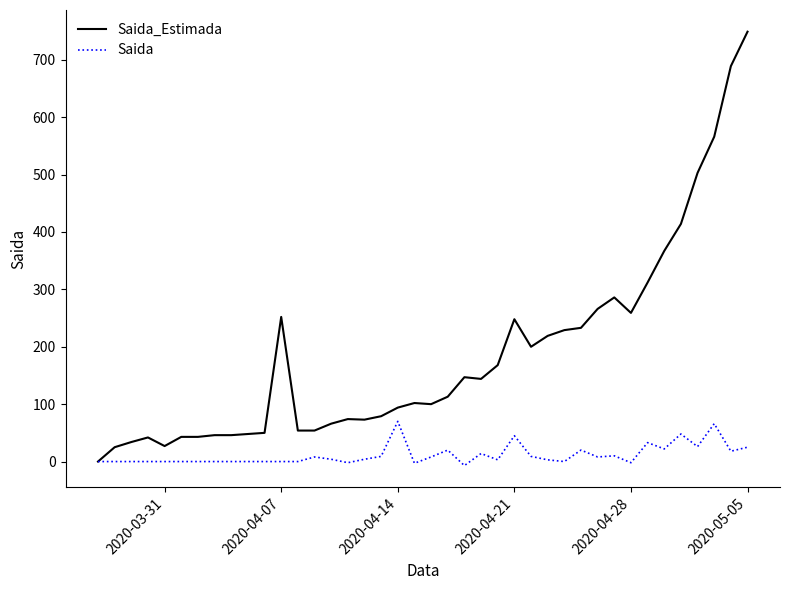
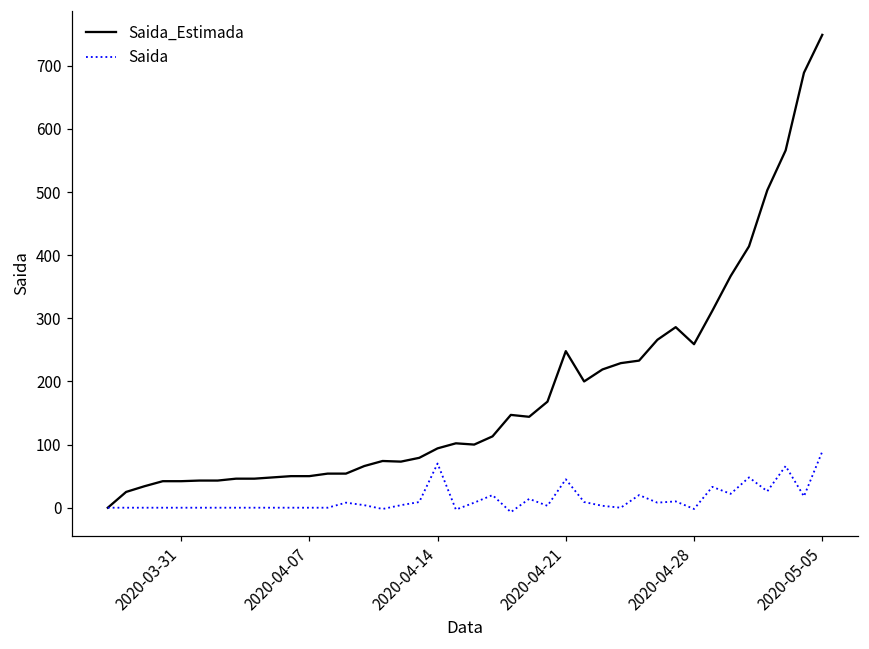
  {
    "Saida_Estimada": {
-     "2020-03-31": 30,
-     "2020-04-07": 250,
+     "2020-03-31": 40,
+     "2020-04-07": 50,
      "2020-04-14": 90,
      "2020-04-21": 250,
      "2020-04-28": 260,
      "2020-05-05": 750
    },
    "Saida": {
      "2020-03-31": 0,
      "2020-04-07": 0,
      "2020-04-14": 70,
      "2020-04-21": 50,
      "2020-04-28": 0,
-     "2020-05-05": 30
+     "2020-05-05": 90
    }
  }
